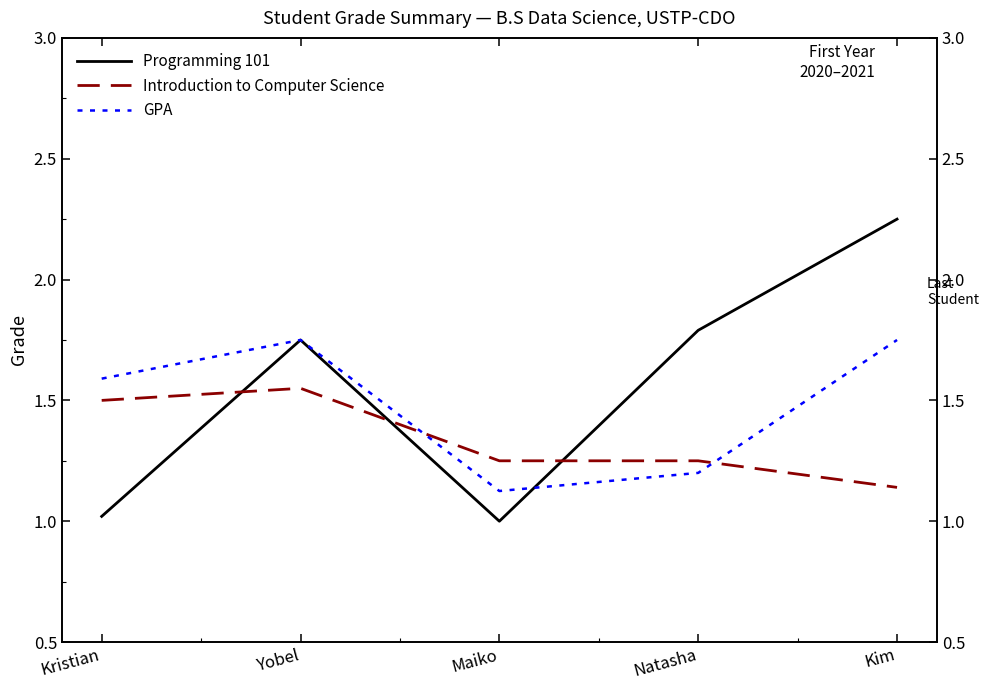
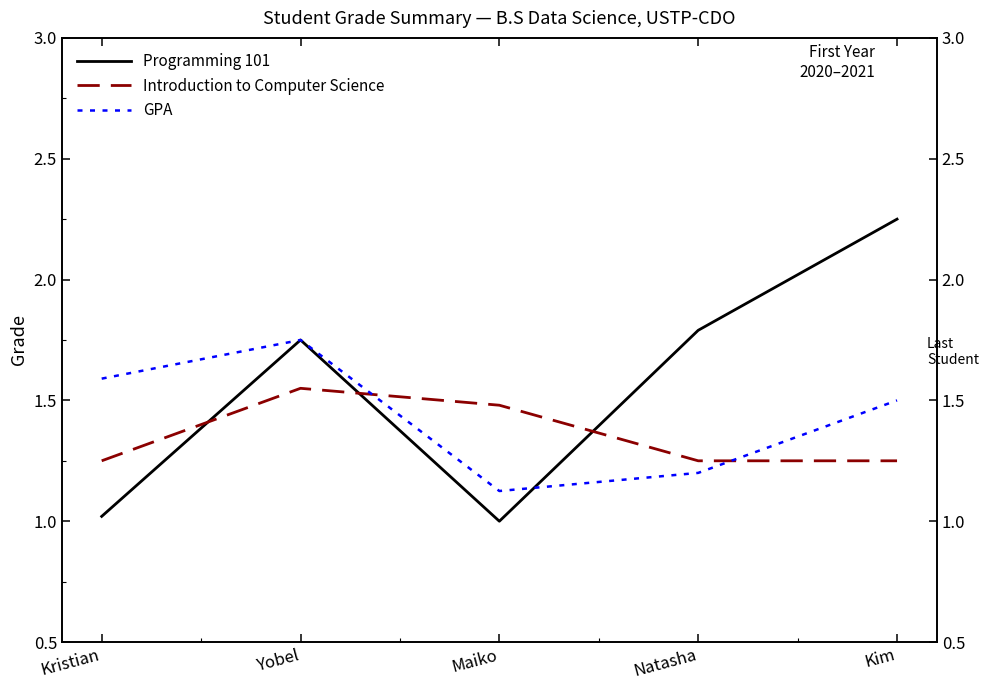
  {
    "Programming 101": {
      "Kristian": 1.02,
      "Maiko": 1.00,
      "Natasha": 1.79,
      "Kim": 2.25
    },
    "Introduction to Computer Science": {
-     "Kristian": 1.50,
+     "Kristian": 1.25,
      "Yobel": 1.55,
-     "Maiko": 1.25,
+     "Maiko": 1.48,
      "Natasha": 1.25,
-     "Kim": 1.14
+     "Kim": 1.25
    },
    "GPA": {
      "Kristian": 1.59,
      "Maiko": 1.13,
      "Natasha": 1.20,
-     "Kim": 1.75
+     "Kim": 1.50
    }
  }
